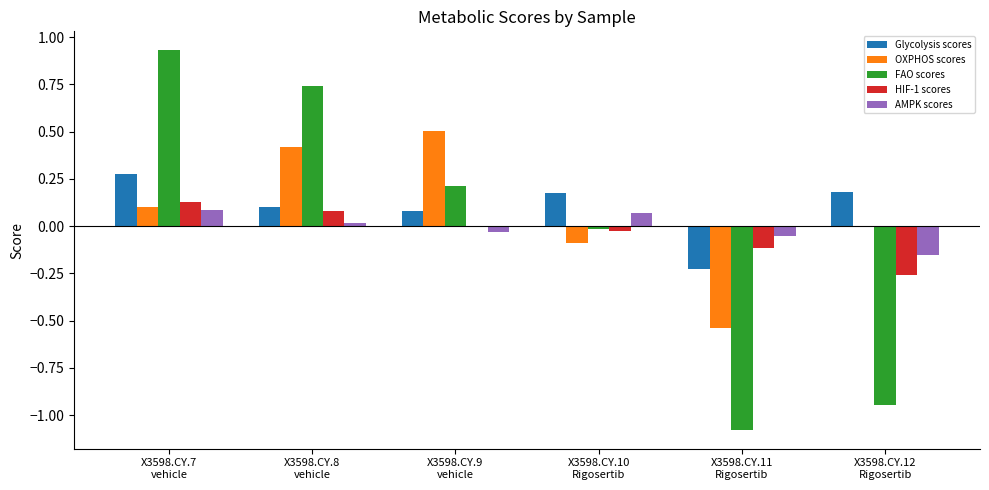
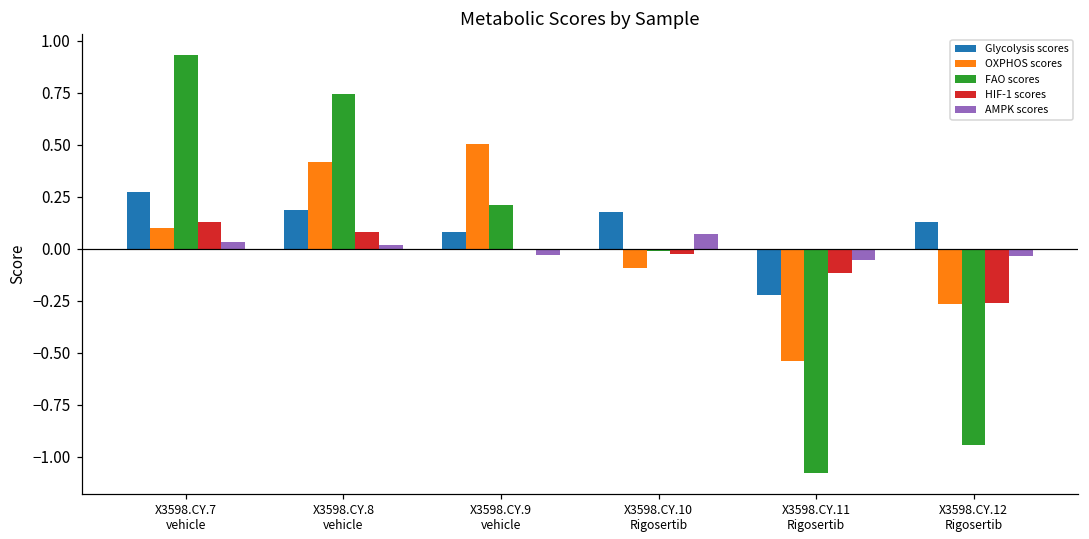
  {
    "Glycolysis scores": {
      "X3598.CY.7 vehicle": 0.27,
-     "X3598.CY.8 vehicle": 0.10,
+     "X3598.CY.8 vehicle": 0.19,
      "X3598.CY.9 vehicle": 0.08,
      "X3598.CY.10 Rigosertib": 0.18,
      "X3598.CY.11 Rigosertib": -0.23,
-     "X3598.CY.12 Rigosertib": 0.18
+     "X3598.CY.12 Rigosertib": 0.13
    },
    "OXPHOS scores": {
      "X3598.CY.7 vehicle": 0.10,
      "X3598.CY.8 vehicle": 0.42,
      "X3598.CY.9 vehicle": 0.50,
      "X3598.CY.10 Rigosertib": -0.09,
      "X3598.CY.11 Rigosertib": -0.54,
-     "X3598.CY.12 Rigosertib": 0.00
+     "X3598.CY.12 Rigosertib": -0.27
    },
    "FAO scores": {
      "X3598.CY.7 vehicle": 0.93,
      "X3598.CY.8 vehicle": 0.74,
      "X3598.CY.9 vehicle": 0.21,
      "X3598.CY.10 Rigosertib": -0.01,
      "X3598.CY.11 Rigosertib": -1.08,
      "X3598.CY.12 Rigosertib": -0.95
    },
    "HIF-1 scores": {
      "X3598.CY.7 vehicle": 0.13,
      "X3598.CY.8 vehicle": 0.08,
      "X3598.CY.10 Rigosertib": -0.03,
      "X3598.CY.11 Rigosertib": -0.12,
      "X3598.CY.12 Rigosertib": -0.26
    },
    "AMPK scores": {
-     "X3598.CY.7 vehicle": 0.08,
+     "X3598.CY.7 vehicle": 0.03,
      "X3598.CY.8 vehicle": 0.02,
      "X3598.CY.9 vehicle": -0.03,
      "X3598.CY.10 Rigosertib": 0.07,
      "X3598.CY.11 Rigosertib": -0.05,
-     "X3598.CY.12 Rigosertib": -0.15
+     "X3598.CY.12 Rigosertib": -0.03
    }
  }
